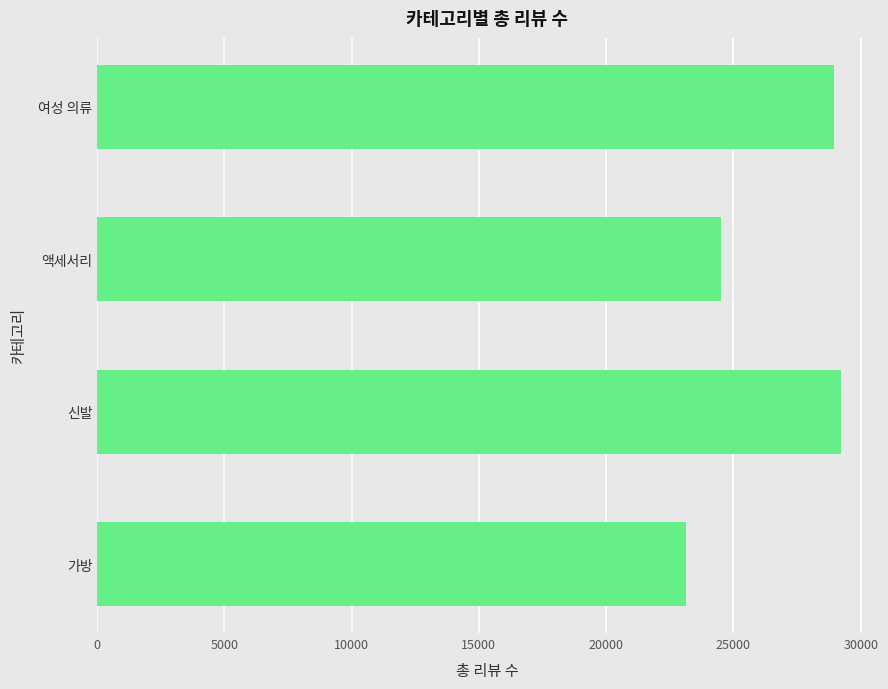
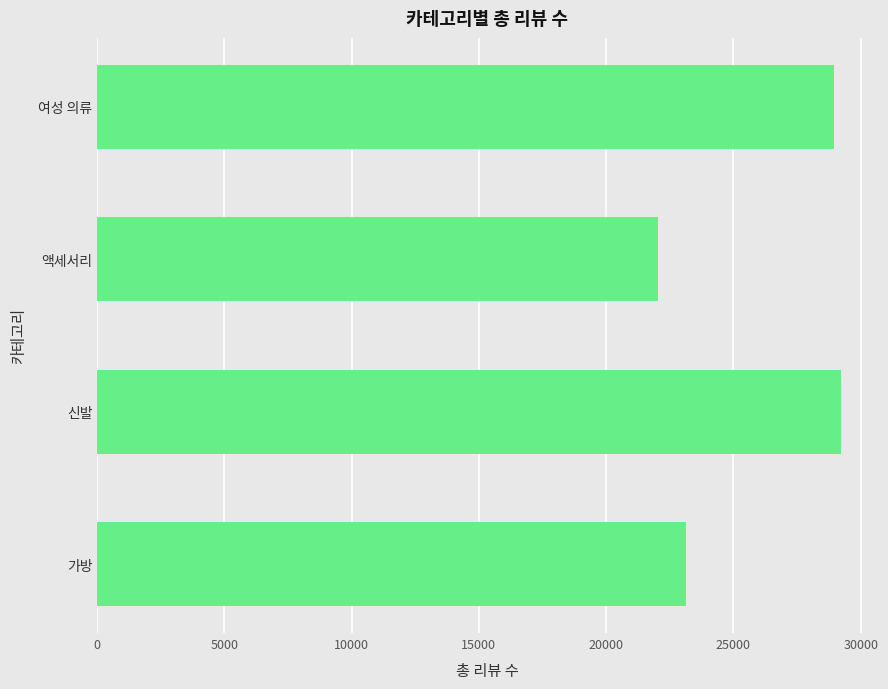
  {
    "여성 의류": 29000,
-   "액세서리": 24500,
+   "액세서리": 22000,
    "신발": 29200,
    "가방": 23200
  }
